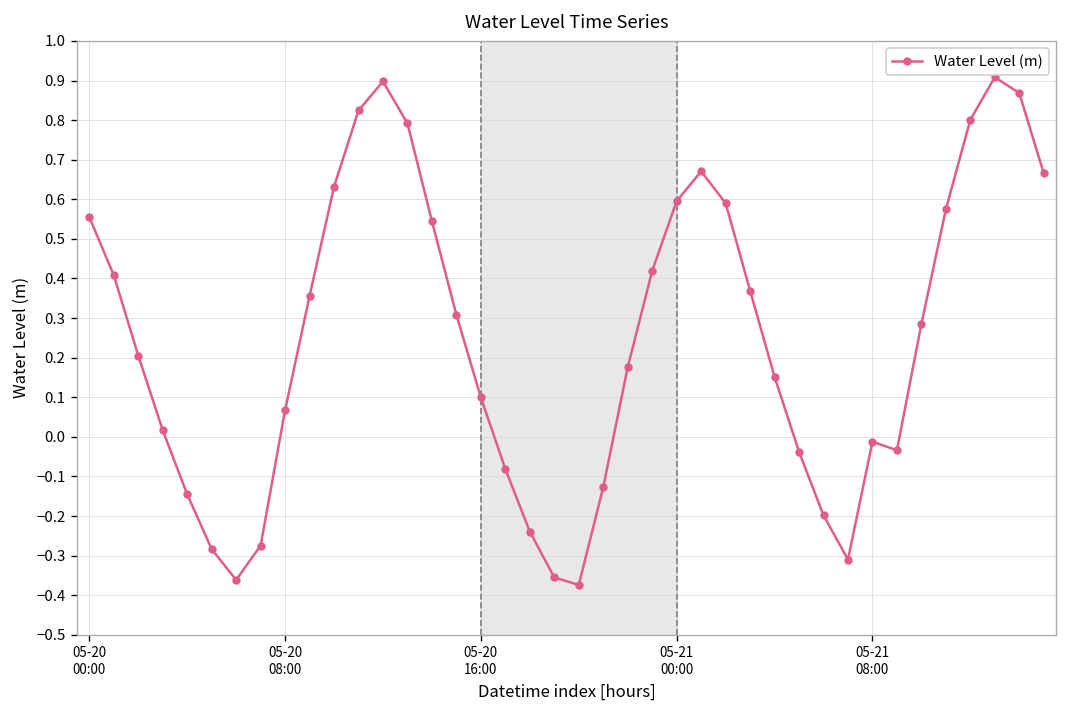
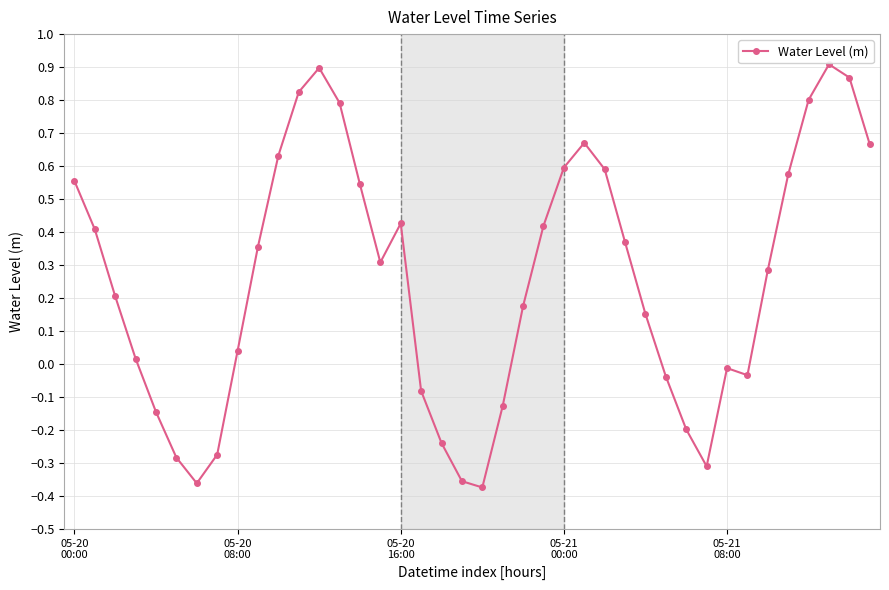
  {
    "05-20 00:00": 0.56,
-   "05-20 08:00": 0.07,
-   "05-20 16:00": 0.10,
+   "05-20 08:00": 0.04,
+   "05-20 16:00": 0.43,
    "05-21 00:00": 0.60,
    "05-21 08:00": -0.01
  }
